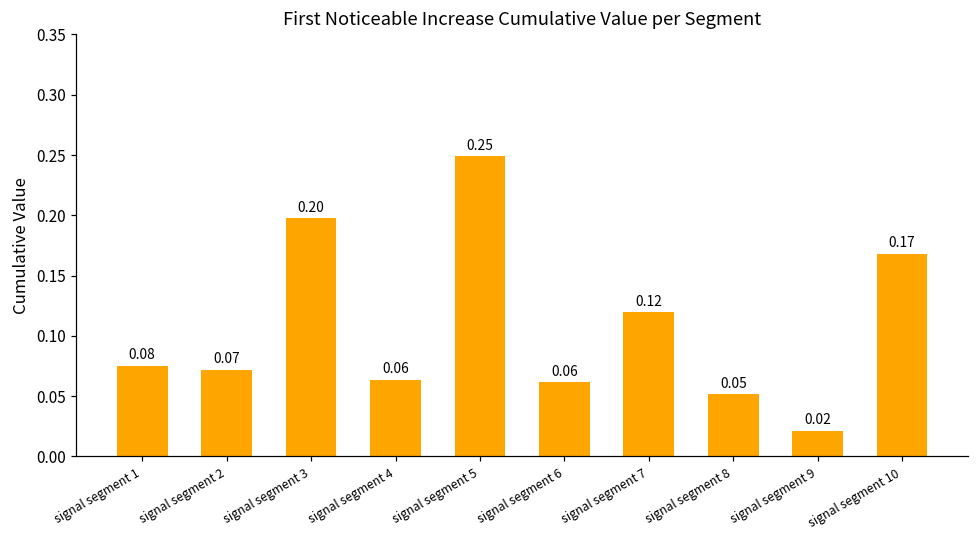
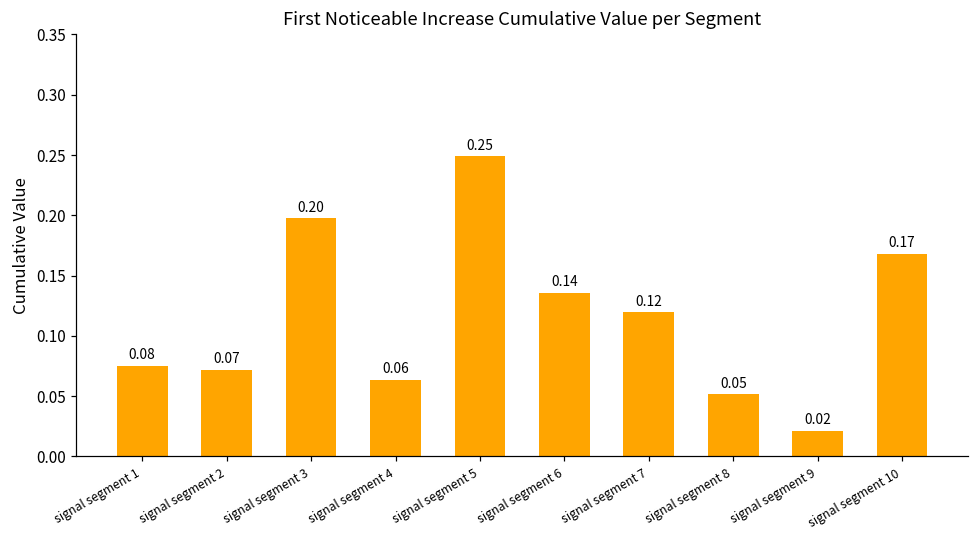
  {
    "signal segment 1": 0.08,
    "signal segment 2": 0.07,
    "signal segment 3": 0.20,
    "signal segment 4": 0.06,
    "signal segment 5": 0.25,
-   "signal segment 6": 0.06,
+   "signal segment 6": 0.14,
    "signal segment 7": 0.12,
    "signal segment 8": 0.05,
    "signal segment 9": 0.02,
    "signal segment 10": 0.17
  }
